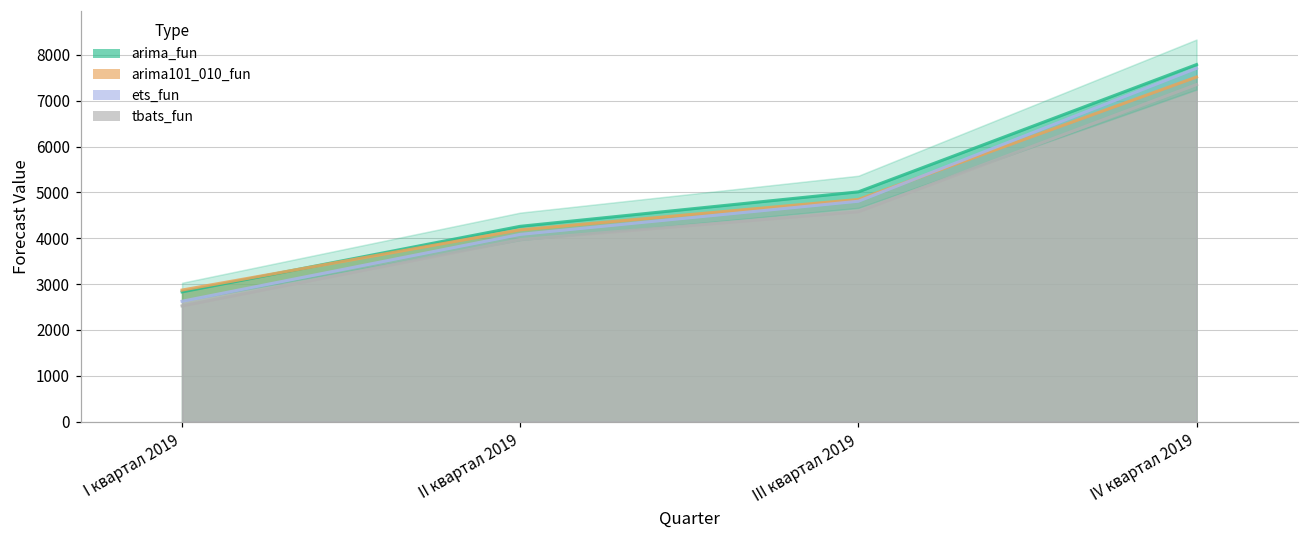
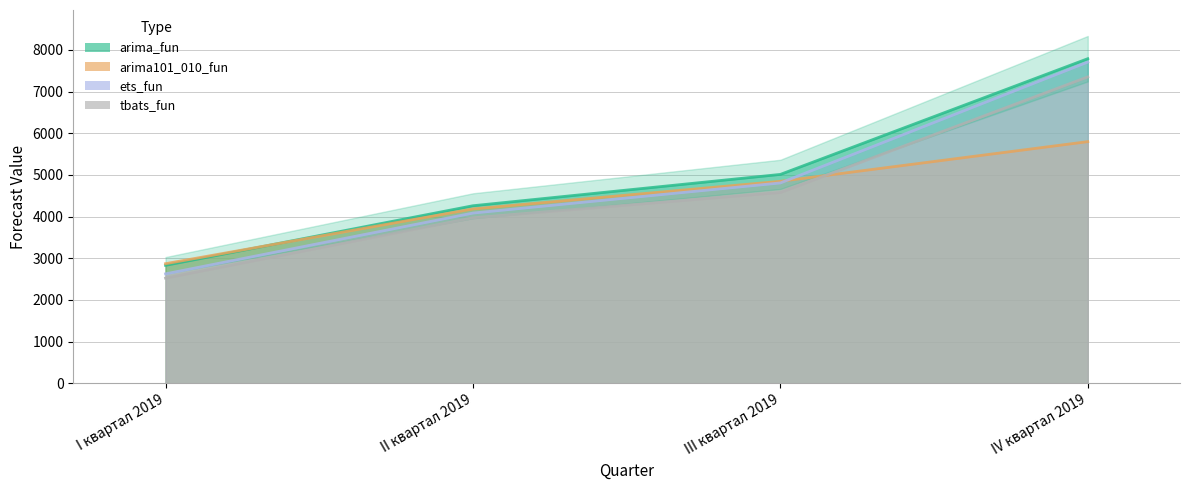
  {
    "arima101_010_fun": {
      "II квартал 2019": 4200,
-     "IV квартал 2019": 7500
+     "IV квартал 2019": 5800
    }
  }
